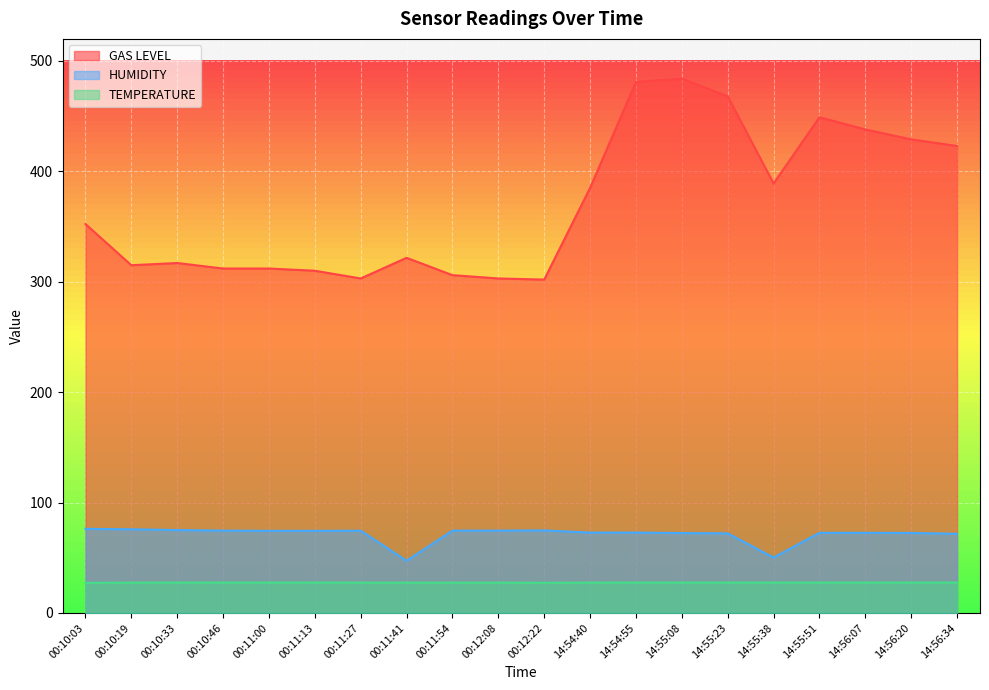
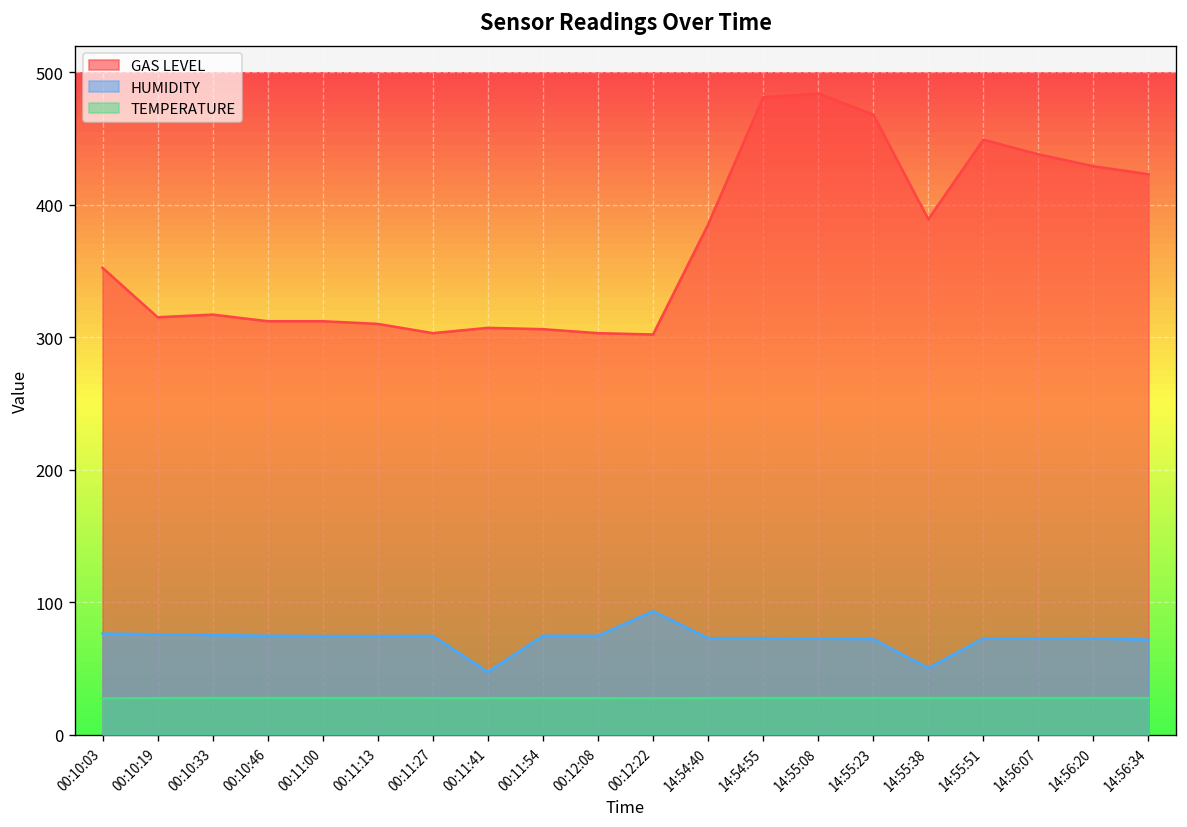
  {
    "GAS LEVEL": {
      "00:10:03": 352,
      "00:10:19": 315,
      "00:10:33": 317,
      "00:10:46": 312,
      "00:11:00": 312,
      "00:11:13": 310,
      "00:11:27": 303,
-     "00:11:41": 322,
+     "00:11:41": 307,
      "00:11:54": 306,
      "00:12:08": 303,
      "00:12:22": 302,
      "14:54:40": 385,
      "14:54:55": 481,
      "14:55:08": 484,
      "14:55:23": 468,
      "14:55:38": 389,
      "14:55:51": 449,
      "14:56:07": 438,
      "14:56:20": 429,
      "14:56:34": 423
    },
    "HUMIDITY": {
      "00:10:03": 76,
      "00:10:19": 76,
      "00:10:33": 75,
      "00:10:46": 75,
      "00:11:00": 74,
      "00:11:13": 74,
      "00:11:27": 75,
      "00:11:41": 47,
      "00:11:54": 75,
      "00:12:08": 75,
-     "00:12:22": 75,
+     "00:12:22": 93,
      "14:54:40": 73,
      "14:54:55": 73,
      "14:55:08": 72,
      "14:55:23": 72,
      "14:55:38": 50,
      "14:55:51": 73,
      "14:56:07": 73,
      "14:56:20": 73,
      "14:56:34": 72
    },
    "TEMPERATURE": {
      "00:10:03": 27,
      "00:10:19": 28,
      "00:10:33": 28,
      "00:10:46": 28,
      "00:11:00": 28,
      "00:11:13": 28,
      "00:11:27": 28,
      "00:11:41": 28,
      "00:11:54": 28,
      "00:12:08": 28,
      "00:12:22": 27,
      "14:54:40": 28,
      "14:54:55": 28,
      "14:55:08": 28,
      "14:55:23": 28,
      "14:55:38": 28,
      "14:55:51": 28,
      "14:56:07": 28,
      "14:56:20": 28,
      "14:56:34": 28
    }
  }
